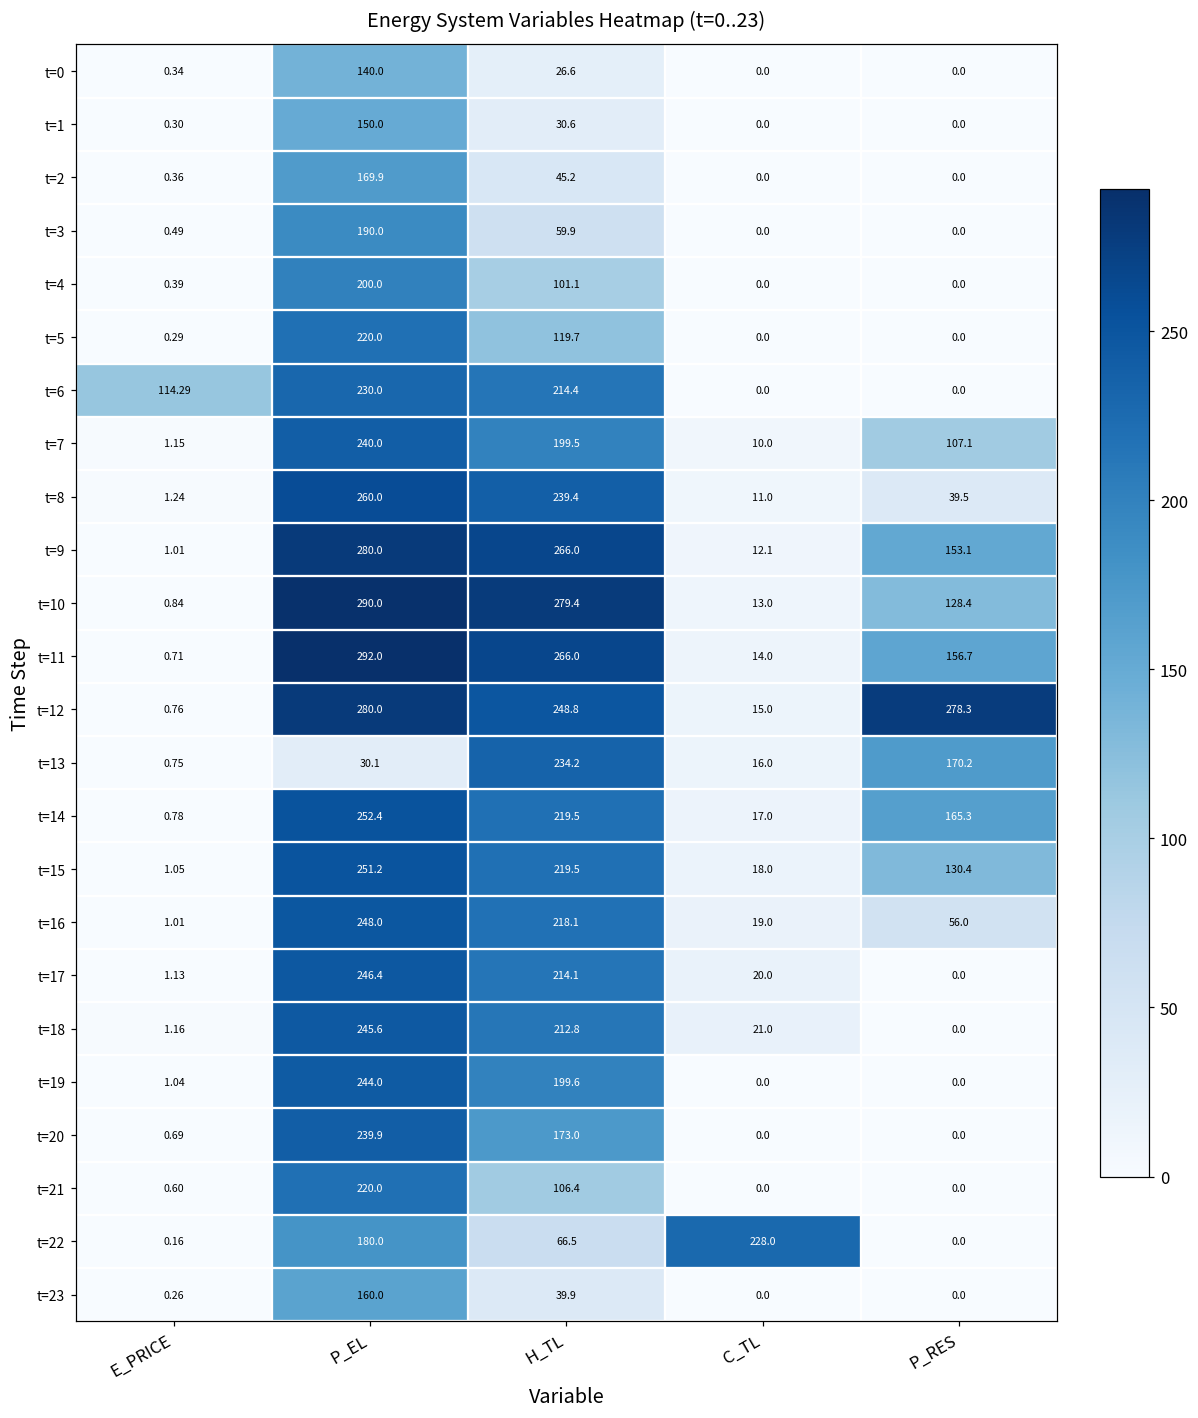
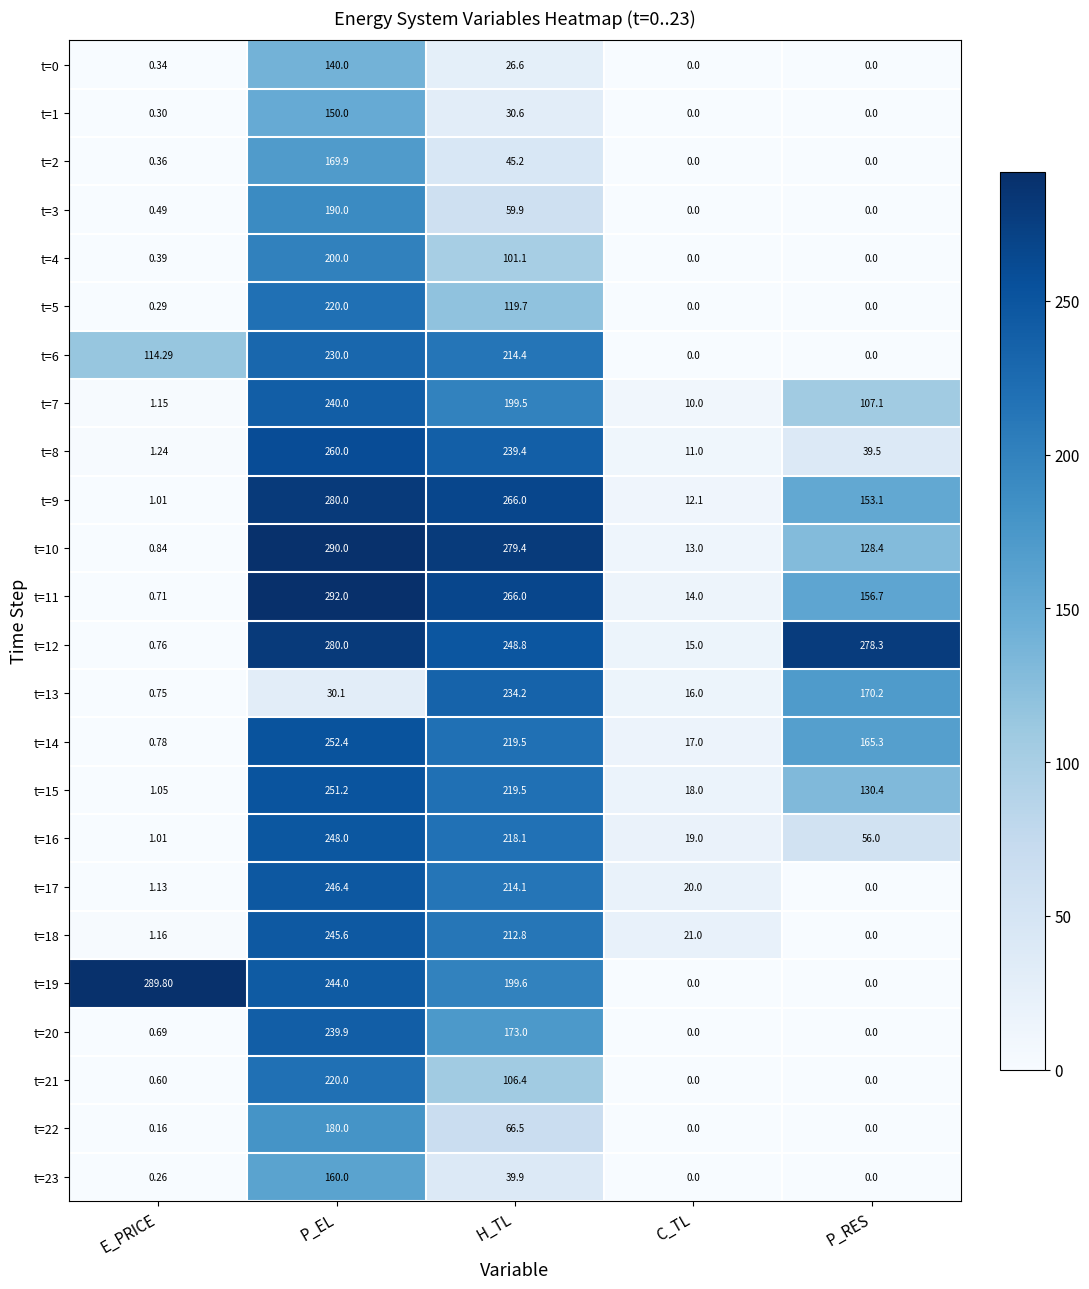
  {
    "t=0": {
      "E_PRICE": 0.34,
      "P_EL": 140.0,
      "H_TL": 26.6,
      "C_TL": 0.0,
      "P_RES": 0.0
    },
    "t=1": {
      "E_PRICE": 0.30,
      "P_EL": 150.0,
      "H_TL": 30.6,
      "C_TL": 0.0,
      "P_RES": 0.0
    },
    "t=2": {
      "E_PRICE": 0.36,
      "P_EL": 169.9,
      "H_TL": 45.2,
      "C_TL": 0.0,
      "P_RES": 0.0
    },
    "t=3": {
      "E_PRICE": 0.49,
      "P_EL": 190.0,
      "H_TL": 59.9,
      "C_TL": 0.0,
      "P_RES": 0.0
    },
    "t=4": {
      "E_PRICE": 0.39,
      "P_EL": 200.0,
      "H_TL": 101.1,
      "C_TL": 0.0,
      "P_RES": 0.0
    },
    "t=5": {
      "E_PRICE": 0.29,
      "P_EL": 220.0,
      "H_TL": 119.7,
      "C_TL": 0.0,
      "P_RES": 0.0
    },
    "t=6": {
      "E_PRICE": 114.29,
      "P_EL": 230.0,
      "H_TL": 214.4,
      "C_TL": 0.0,
      "P_RES": 0.0
    },
    "t=7": {
      "E_PRICE": 1.15,
      "P_EL": 240.0,
      "H_TL": 199.5,
      "C_TL": 10.0,
      "P_RES": 107.1
    },
    "t=8": {
      "E_PRICE": 1.24,
      "P_EL": 260.0,
      "H_TL": 239.4,
      "C_TL": 11.0,
      "P_RES": 39.5
    },
    "t=9": {
      "E_PRICE": 1.01,
      "P_EL": 280.0,
      "H_TL": 266.0,
      "C_TL": 12.1,
      "P_RES": 153.1
    },
    "t=10": {
      "E_PRICE": 0.84,
      "P_EL": 290.0,
      "H_TL": 279.4,
      "C_TL": 13.0,
      "P_RES": 128.4
    },
    "t=11": {
      "E_PRICE": 0.71,
      "P_EL": 292.0,
      "H_TL": 266.0,
      "C_TL": 14.0,
      "P_RES": 156.7
    },
    "t=12": {
      "E_PRICE": 0.76,
      "P_EL": 280.0,
      "H_TL": 248.8,
      "C_TL": 15.0,
      "P_RES": 278.3
    },
    "t=13": {
      "E_PRICE": 0.75,
      "P_EL": 30.1,
      "H_TL": 234.2,
      "C_TL": 16.0,
      "P_RES": 170.2
    },
    "t=14": {
      "E_PRICE": 0.78,
      "P_EL": 252.4,
      "H_TL": 219.5,
      "C_TL": 17.0,
      "P_RES": 165.3
    },
    "t=15": {
      "E_PRICE": 1.05,
      "P_EL": 251.2,
      "H_TL": 219.5,
      "C_TL": 18.0,
      "P_RES": 130.4
    },
    "t=16": {
      "E_PRICE": 1.01,
      "P_EL": 248.0,
      "H_TL": 218.1,
      "C_TL": 19.0,
      "P_RES": 56.0
    },
    "t=17": {
      "E_PRICE": 1.13,
      "P_EL": 246.4,
      "H_TL": 214.1,
      "C_TL": 20.0,
      "P_RES": 0.0
    },
    "t=18": {
      "E_PRICE": 1.16,
      "P_EL": 245.6,
      "H_TL": 212.8,
      "C_TL": 21.0,
      "P_RES": 0.0
    },
    "t=19": {
-     "E_PRICE": 1.04,
+     "E_PRICE": 289.80,
      "P_EL": 244.0,
      "H_TL": 199.6,
      "C_TL": 0.0,
      "P_RES": 0.0
    },
    "t=20": {
      "E_PRICE": 0.69,
      "P_EL": 239.9,
      "H_TL": 173.0,
      "C_TL": 0.0,
      "P_RES": 0.0
    },
    "t=21": {
      "E_PRICE": 0.60,
      "P_EL": 220.0,
      "H_TL": 106.4,
      "C_TL": 0.0,
      "P_RES": 0.0
    },
    "t=22": {
      "E_PRICE": 0.16,
      "P_EL": 180.0,
      "H_TL": 66.5,
-     "C_TL": 228.0,
+     "C_TL": 0.0,
      "P_RES": 0.0
    },
    "t=23": {
      "E_PRICE": 0.26,
      "P_EL": 160.0,
      "H_TL": 39.9,
      "C_TL": 0.0,
      "P_RES": 0.0
    }
  }
